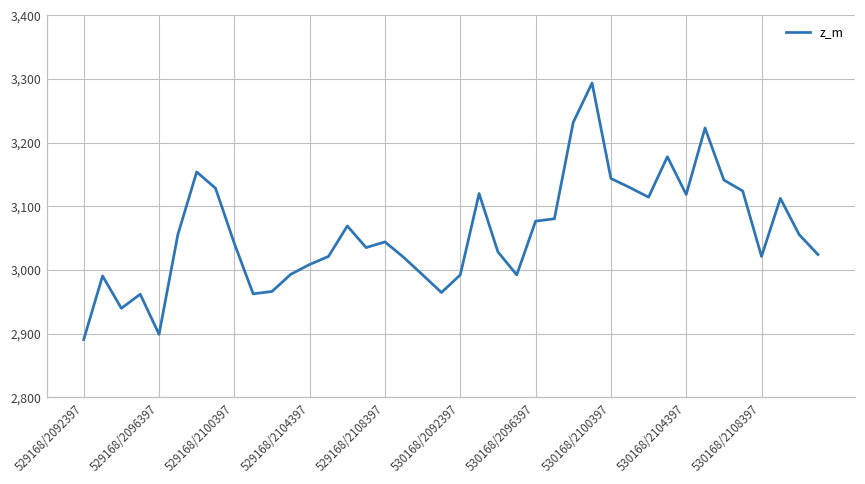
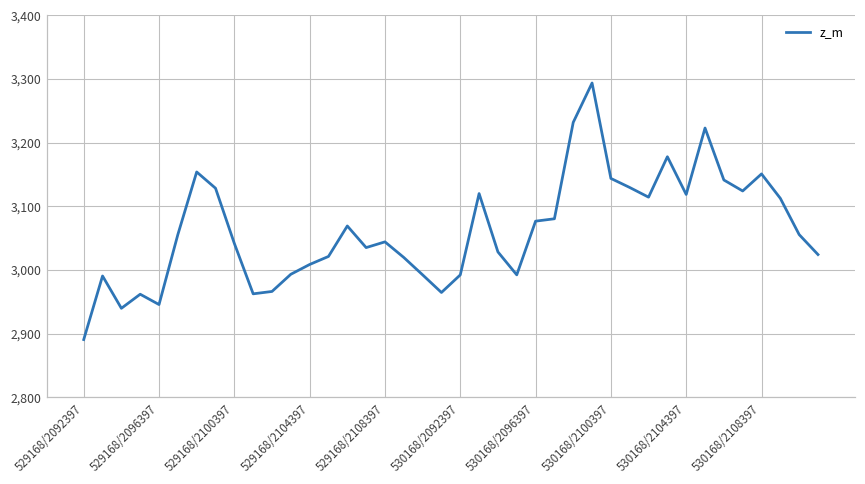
  {
    "529168/2092397": "2,890",
-   "529168/2096397": "2,900",
+   "529168/2096397": "2,950",
    "529168/2100397": "3,040",
    "529168/2104397": "3,010",
    "529168/2108397": "3,040",
    "530168/2092397": "2,990",
    "530168/2096397": "3,080",
    "530168/2100397": "3,140",
    "530168/2104397": "3,120",
-   "530168/2108397": "3,020"
+   "530168/2108397": "3,150"
  }
